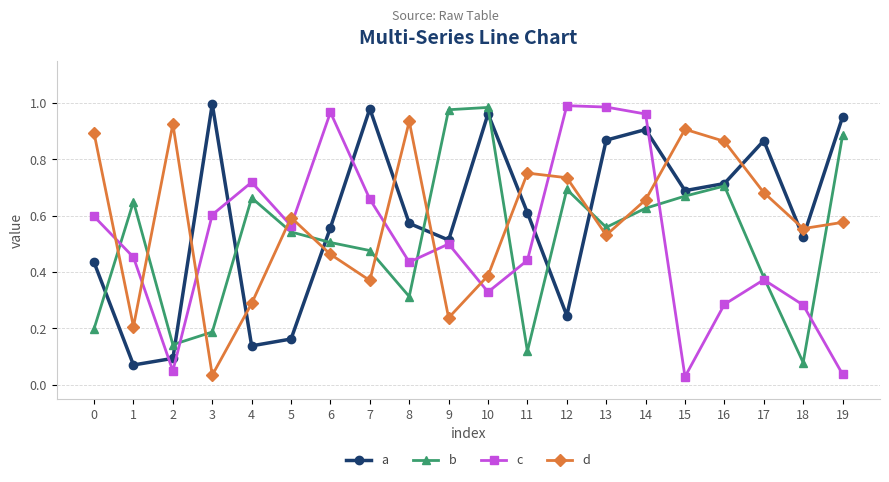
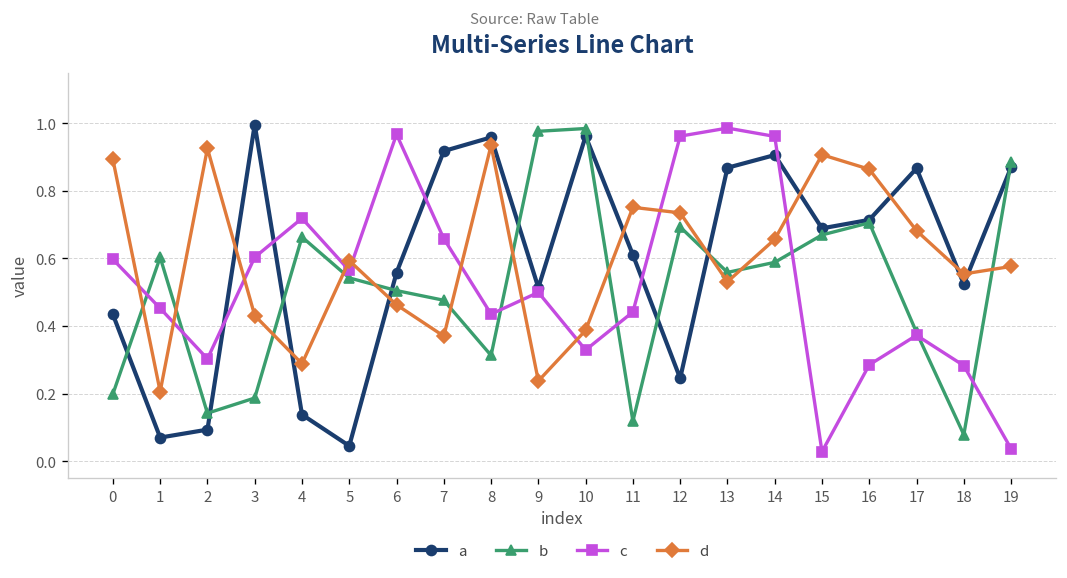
  {
    "a": {
      "0": 0.43,
      "1": 0.07,
      "2": 0.09,
      "3": 1.00,
      "4": 0.14,
-     "5": 0.16,
+     "5": 0.05,
      "6": 0.56,
-     "7": 0.98,
-     "8": 0.57,
+     "7": 0.92,
+     "8": 0.96,
      "9": 0.51,
      "10": 0.96,
      "11": 0.61,
      "12": 0.25,
      "13": 0.87,
      "14": 0.91,
      "15": 0.69,
      "17": 0.87,
      "18": 0.52,
-     "19": 0.95
+     "19": 0.87
    },
    "b": {
      "0": 0.20,
-     "1": 0.65,
+     "1": 0.60,
      "2": 0.14,
      "3": 0.19,
      "4": 0.66,
      "5": 0.54,
      "6": 0.50,
      "7": 0.48,
      "8": 0.31,
      "9": 0.98,
      "10": 0.98,
      "11": 0.12,
      "12": 0.69,
      "13": 0.56,
-     "14": 0.63,
+     "14": 0.59,
      "15": 0.67,
      "18": 0.08,
      "19": 0.89
    },
    "c": {
      "0": 0.60,
      "1": 0.45,
-     "2": 0.05,
+     "2": 0.30,
      "3": 0.60,
      "4": 0.72,
      "5": 0.56,
      "6": 0.97,
      "7": 0.66,
      "8": 0.44,
      "9": 0.50,
      "10": 0.33,
      "11": 0.44,
-     "12": 0.99,
+     "12": 0.96,
      "13": 0.99,
      "14": 0.96,
      "15": 0.03,
      "16": 0.29,
      "18": 0.28,
      "19": 0.04
    },
    "d": {
      "0": 0.89,
      "1": 0.21,
      "2": 0.93,
-     "3": 0.03,
+     "3": 0.43,
      "4": 0.29,
      "5": 0.59,
      "6": 0.46,
      "7": 0.37,
      "8": 0.93,
      "9": 0.24,
      "10": 0.39,
      "11": 0.75,
      "12": 0.73,
      "13": 0.53,
      "14": 0.66,
      "15": 0.91,
      "16": 0.86,
      "17": 0.68,
      "18": 0.55,
      "19": 0.58
    }
  }
